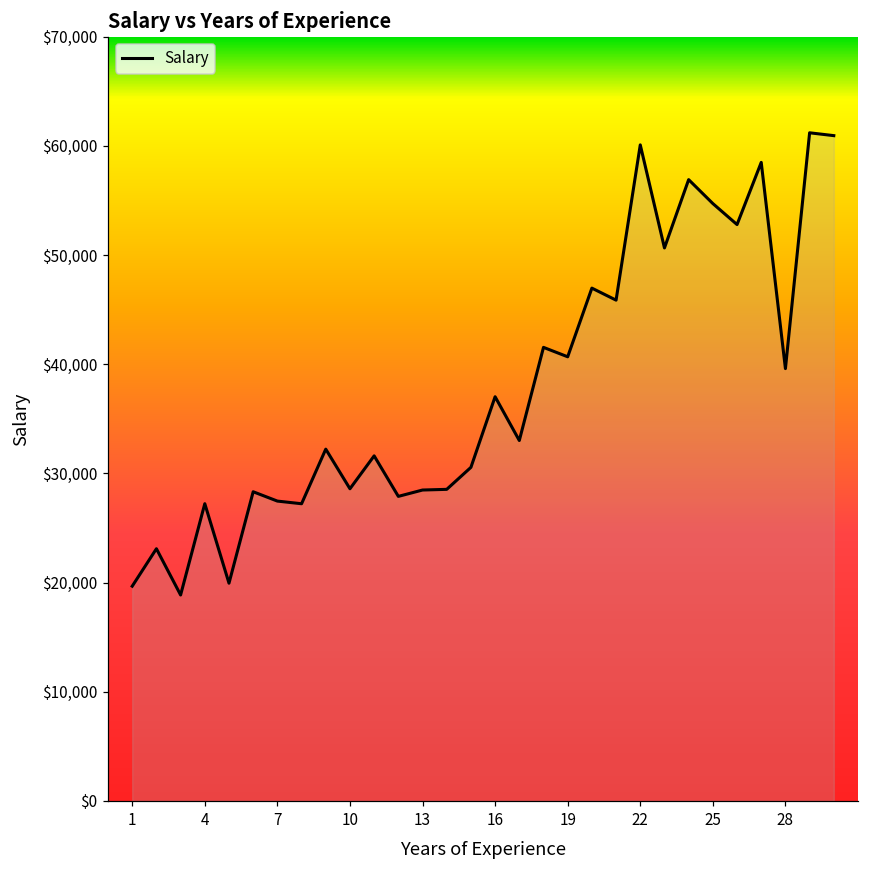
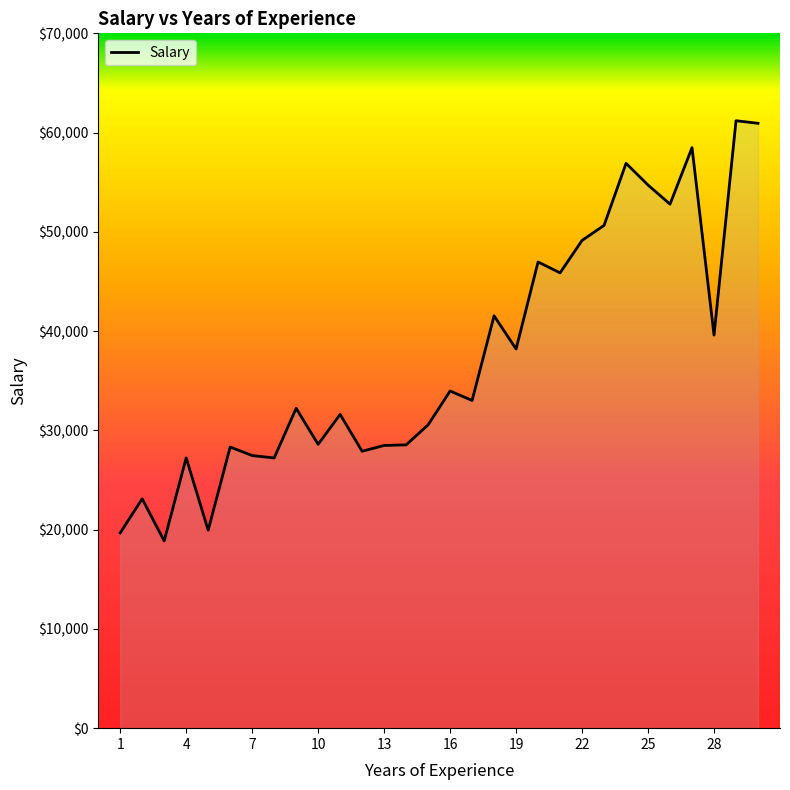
  {
    "1": "$20,000",
    "4": "$27,000",
    "7": "$27,000",
    "10": "$29,000",
    "13": "$28,000",
-   "16": "$37,000",
-   "19": "$41,000",
-   "22": "$60,000",
+   "16": "$34,000",
+   "19": "$38,000",
+   "22": "$49,000",
    "25": "$55,000",
    "28": "$40,000"
  }
